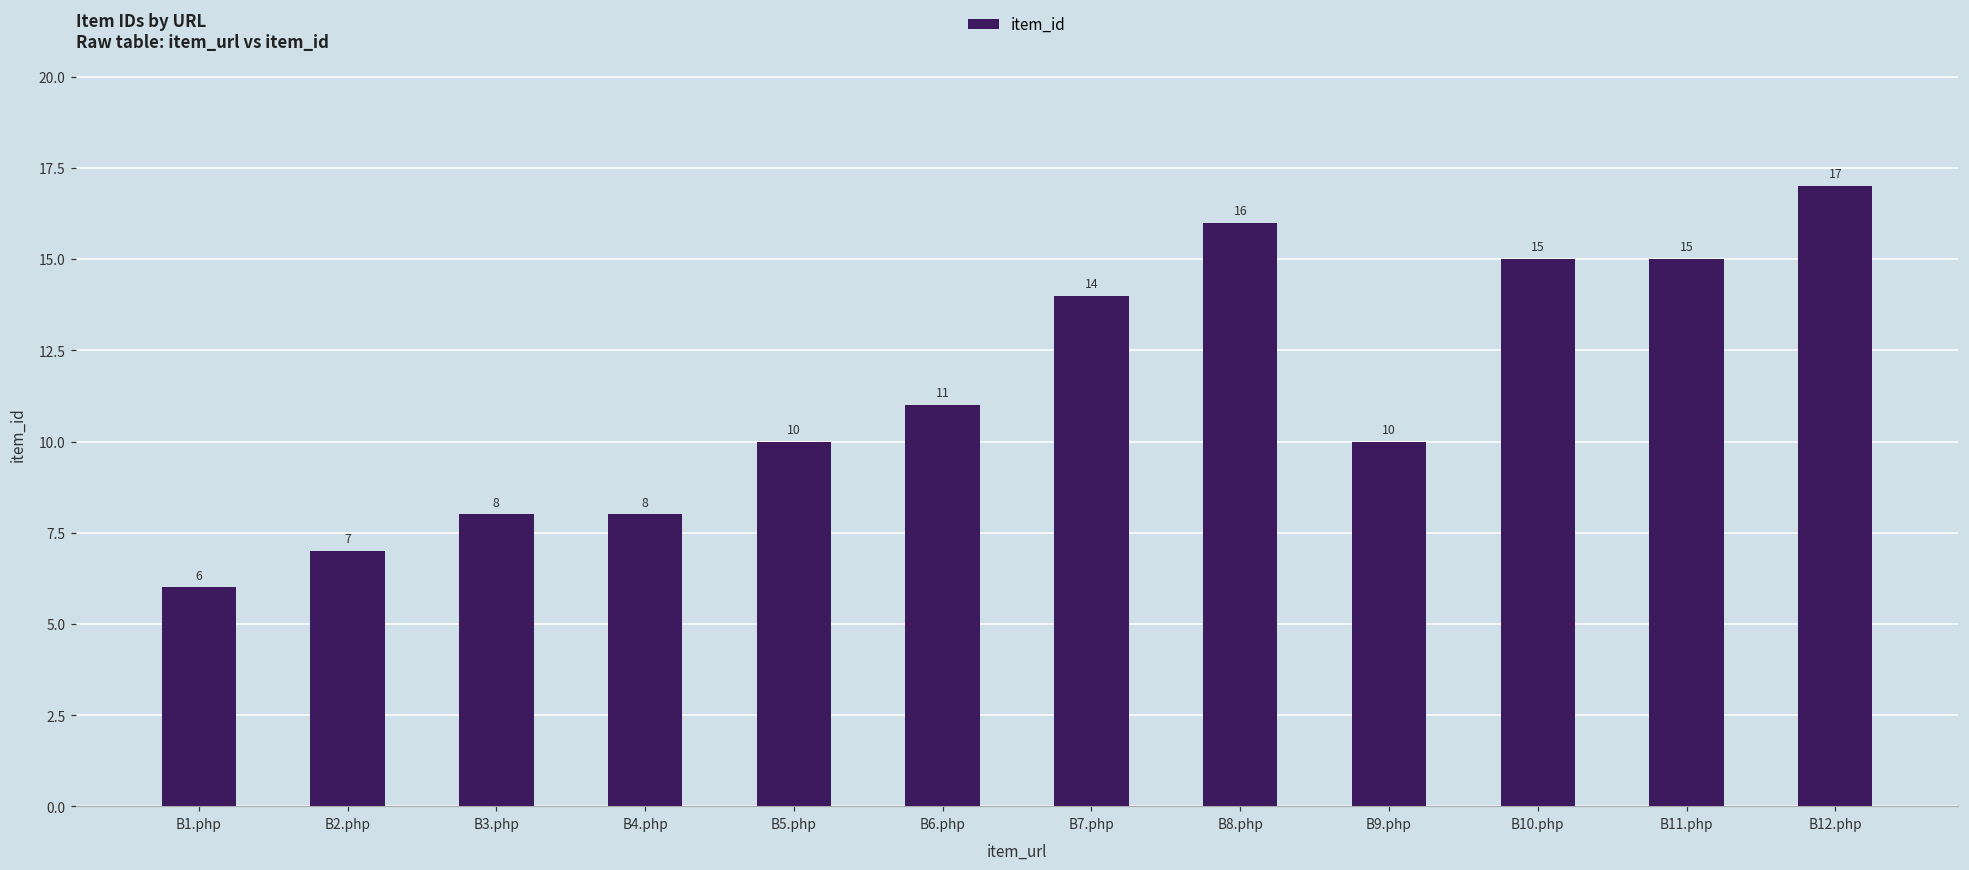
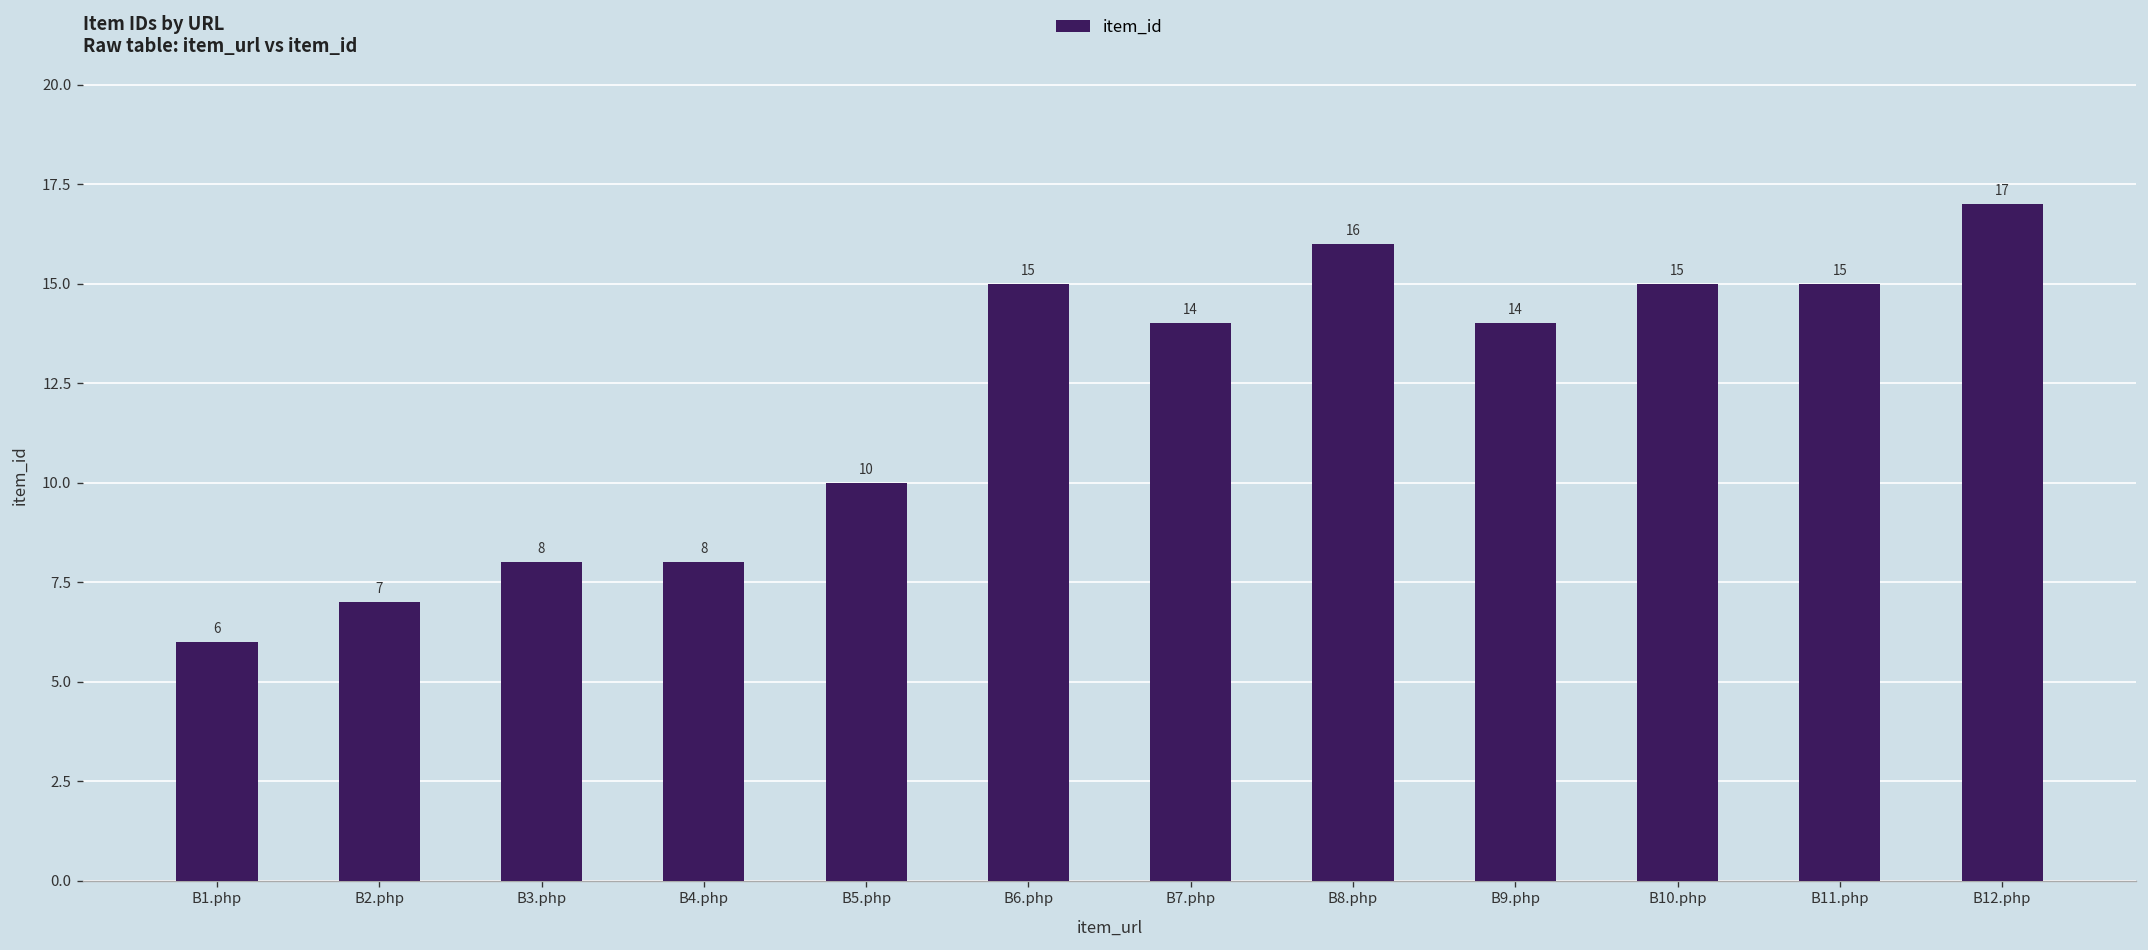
  {
    "B1.php": 6,
    "B2.php": 7,
    "B3.php": 8,
    "B4.php": 8,
    "B5.php": 10,
-   "B6.php": 11,
+   "B6.php": 15,
    "B7.php": 14,
    "B8.php": 16,
-   "B9.php": 10,
+   "B9.php": 14,
    "B10.php": 15,
    "B11.php": 15,
    "B12.php": 17
  }
